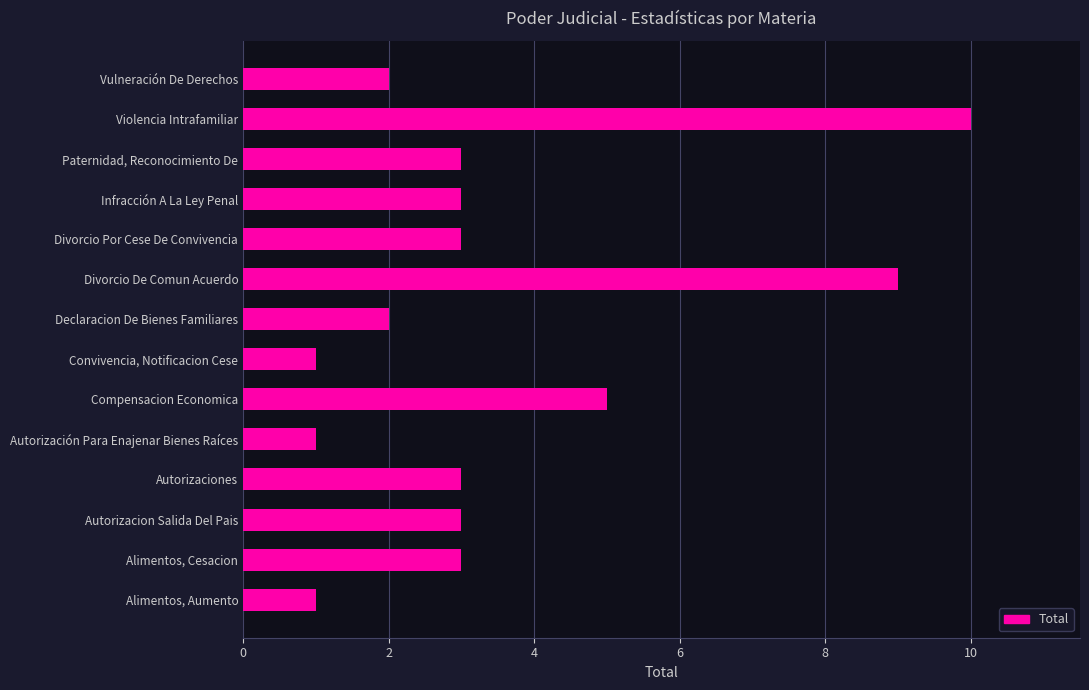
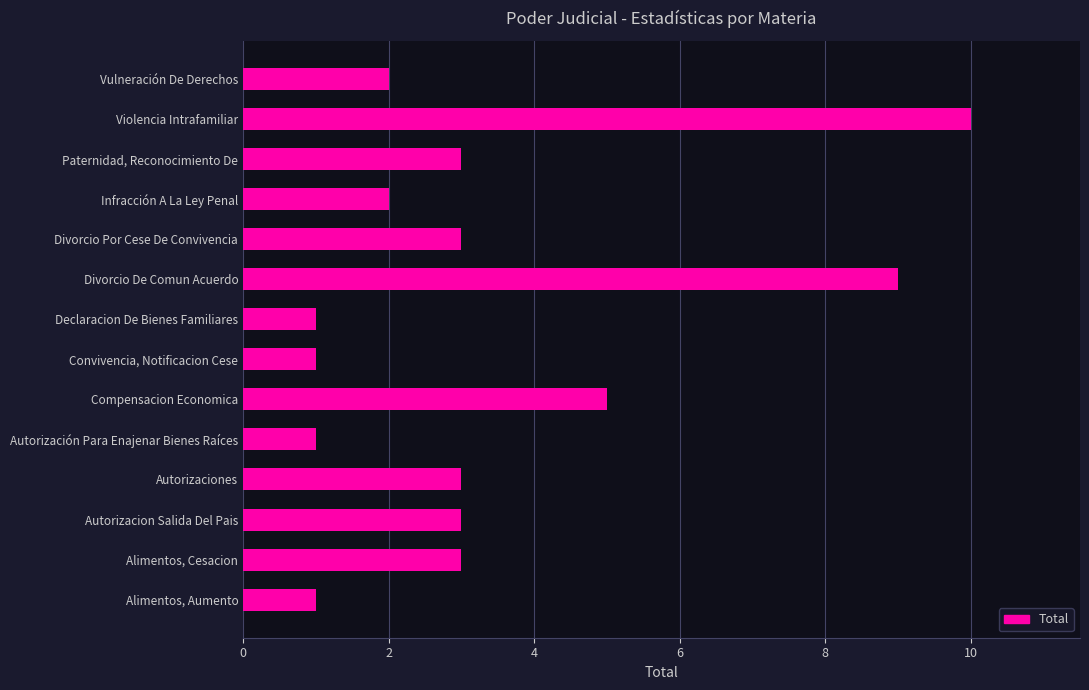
  {
    "Vulneración De Derechos": 2,
    "Violencia Intrafamiliar": 10,
    "Paternidad, Reconocimiento De": 3,
-   "Infracción A La Ley Penal": 3,
+   "Infracción A La Ley Penal": 2,
    "Divorcio Por Cese De Convivencia": 3,
    "Divorcio De Comun Acuerdo": 9,
-   "Declaracion De Bienes Familiares": 2,
+   "Declaracion De Bienes Familiares": 1,
    "Convivencia, Notificacion Cese": 1,
    "Compensacion Economica": 5,
    "Autorización Para Enajenar Bienes Raíces": 1,
    "Autorizaciones": 3,
    "Autorizacion Salida Del Pais": 3,
    "Alimentos, Cesacion": 3,
    "Alimentos, Aumento": 1
  }
